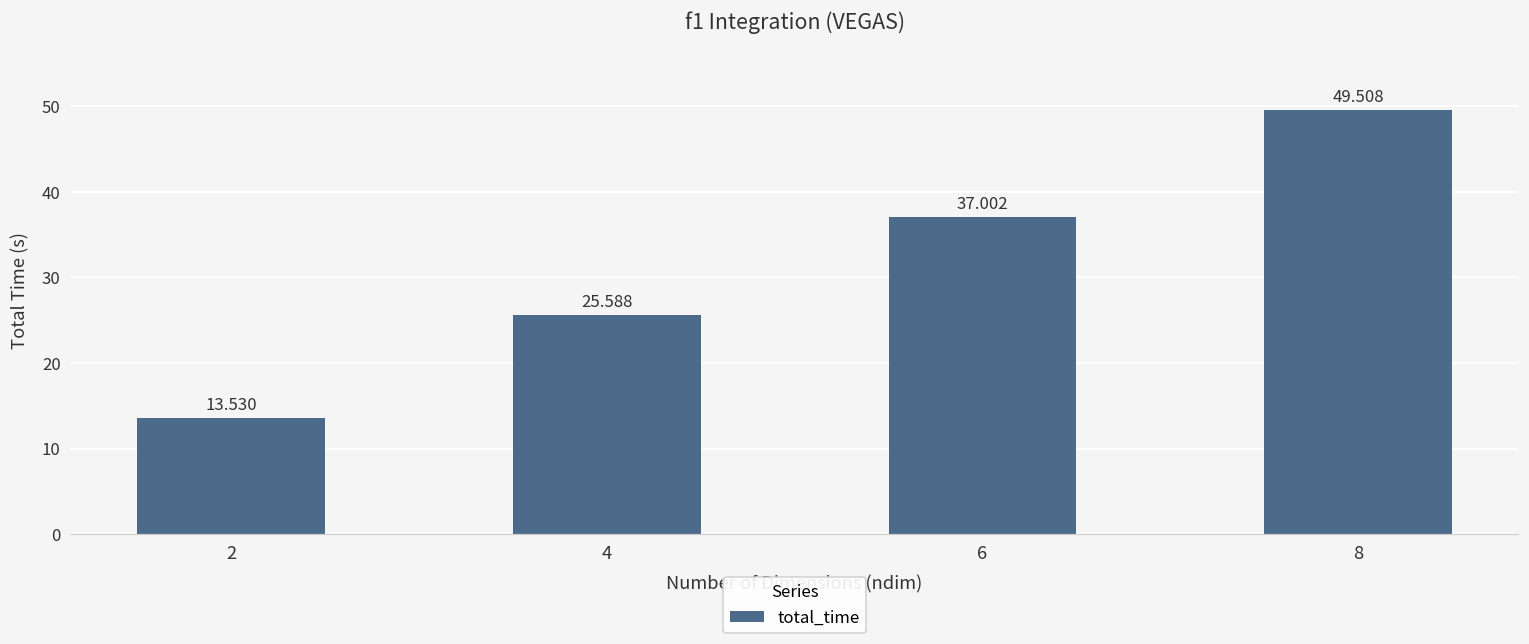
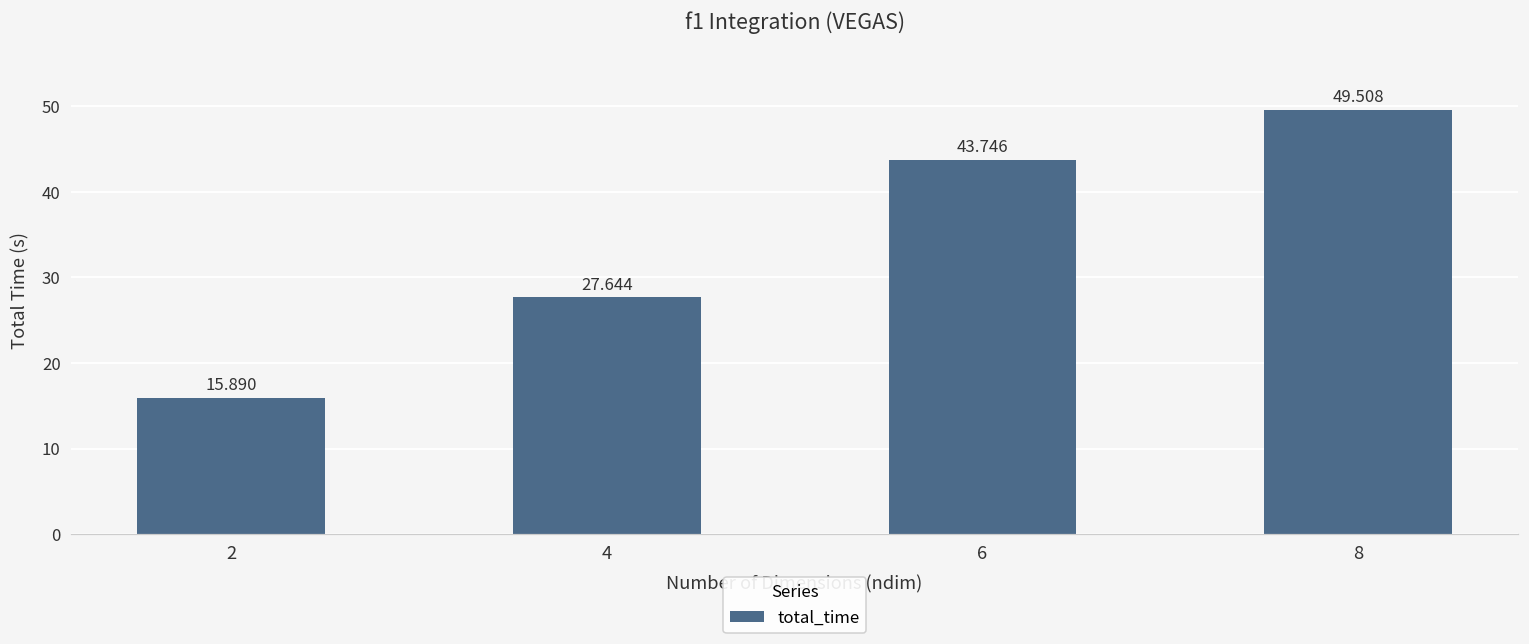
  {
-   "2": 13.530,
-   "4": 25.588,
-   "6": 37.002,
+   "2": 15.890,
+   "4": 27.644,
+   "6": 43.746,
    "8": 49.508
  }
